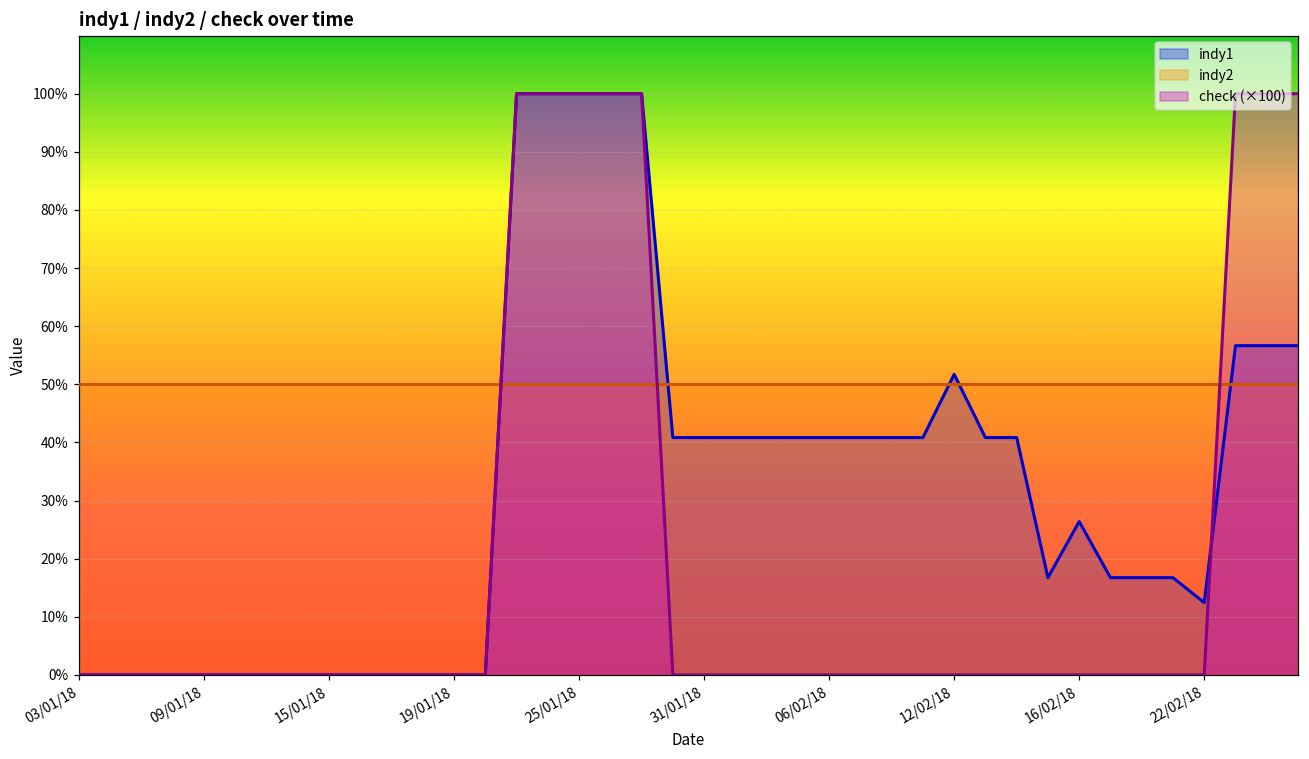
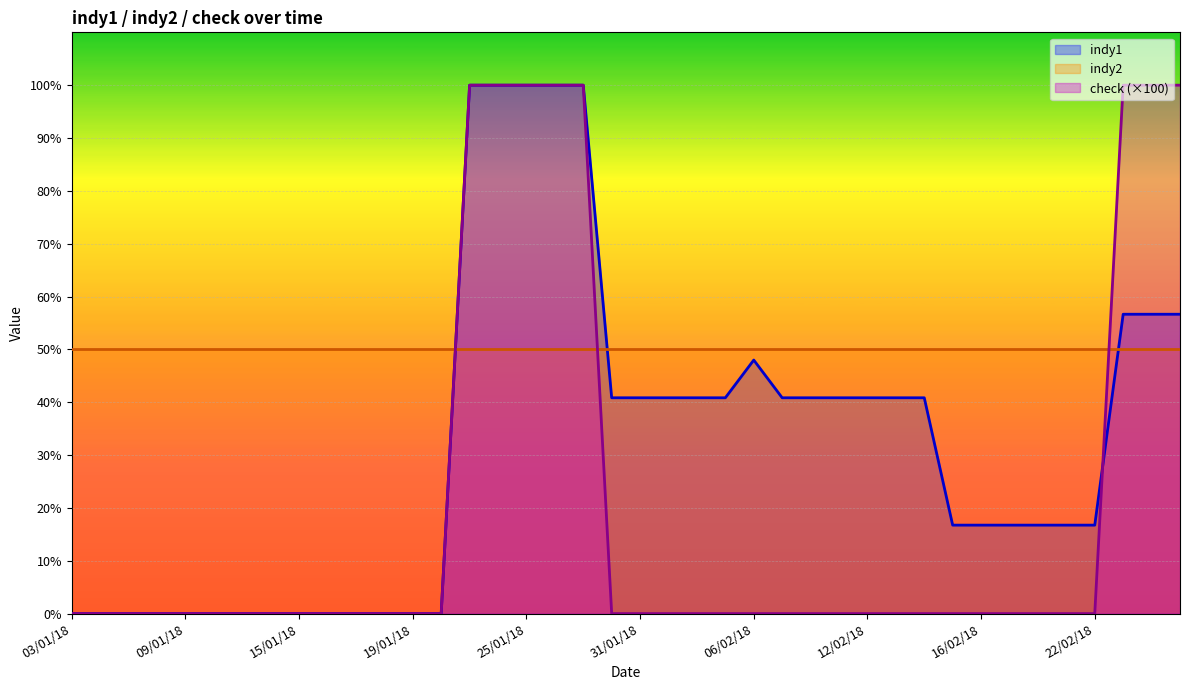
  {
    "indy1": {
      "31/01/18": "41%",
-     "06/02/18": "41%",
-     "12/02/18": "52%",
-     "16/02/18": "26%",
-     "22/02/18": "12%"
+     "06/02/18": "48%",
+     "12/02/18": "41%",
+     "16/02/18": "17%",
+     "22/02/18": "17%"
    },
    "indy2": {
      "03/01/18": "50%",
      "09/01/18": "50%",
      "15/01/18": "50%",
      "19/01/18": "50%",
      "25/01/18": "50%",
      "31/01/18": "50%",
      "06/02/18": "50%",
      "12/02/18": "50%",
      "16/02/18": "50%",
      "22/02/18": "50%"
    },
    "check (×100)": {
      "31/01/18": "0%",
      "06/02/18": "0%",
      "12/02/18": "0%",
      "16/02/18": "0%",
      "22/02/18": "0%"
    }
  }
